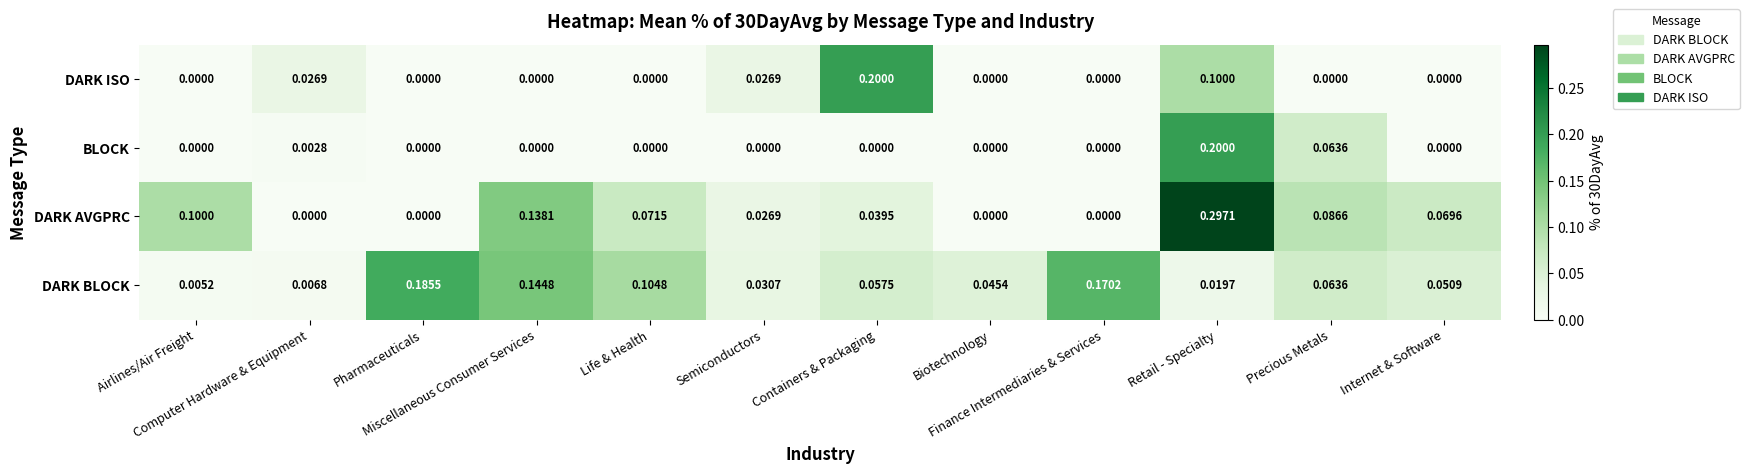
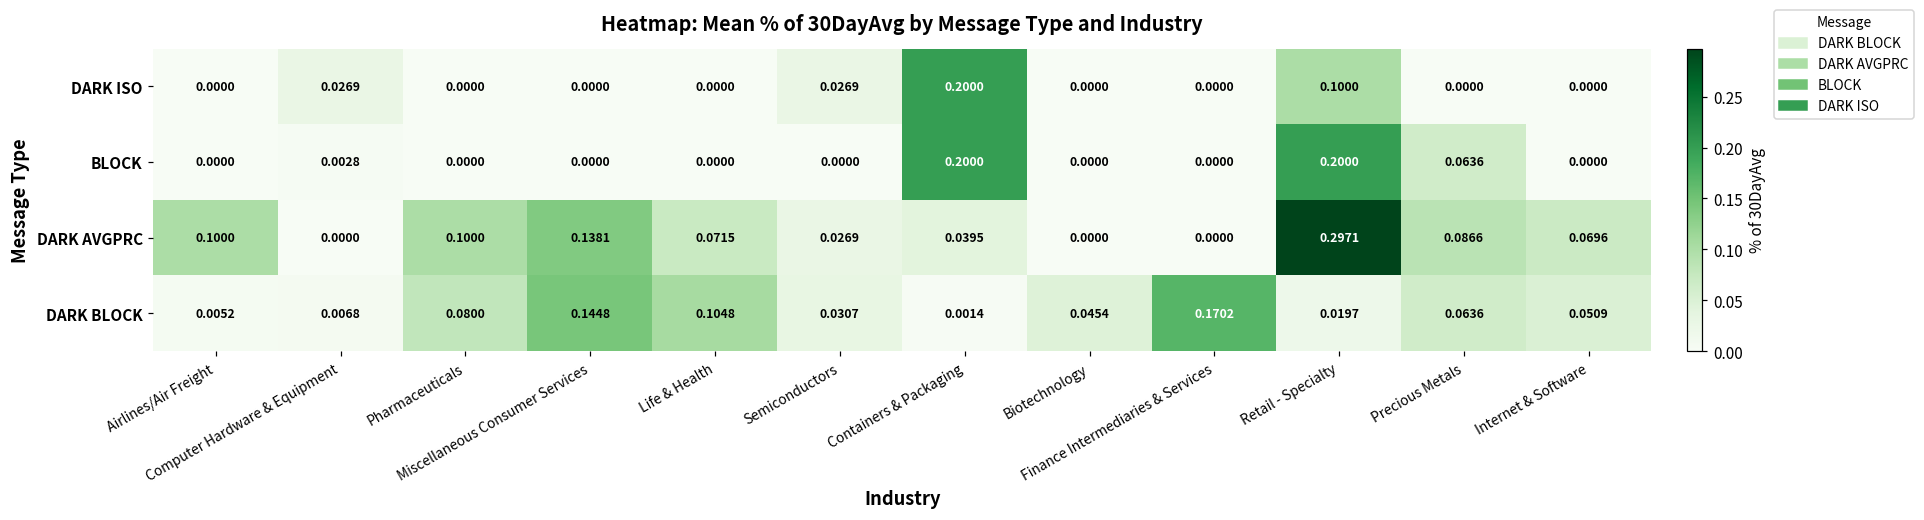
  {
    "DARK ISO": {
      "Airlines/Air Freight": 0.0000,
      "Computer Hardware & Equipment": 0.0269,
      "Pharmaceuticals": 0.0000,
      "Miscellaneous Consumer Services": 0.0000,
      "Life & Health": 0.0000,
      "Semiconductors": 0.0269,
      "Containers & Packaging": 0.2000,
      "Biotechnology": 0.0000,
      "Finance Intermediaries & Services": 0.0000,
      "Retail - Specialty": 0.1000,
      "Precious Metals": 0.0000,
      "Internet & Software": 0.0000
    },
    "BLOCK": {
      "Airlines/Air Freight": 0.0000,
      "Computer Hardware & Equipment": 0.0028,
      "Pharmaceuticals": 0.0000,
      "Miscellaneous Consumer Services": 0.0000,
      "Life & Health": 0.0000,
      "Semiconductors": 0.0000,
-     "Containers & Packaging": 0.0000,
+     "Containers & Packaging": 0.2000,
      "Biotechnology": 0.0000,
      "Finance Intermediaries & Services": 0.0000,
      "Retail - Specialty": 0.2000,
      "Precious Metals": 0.0636,
      "Internet & Software": 0.0000
    },
    "DARK AVGPRC": {
      "Airlines/Air Freight": 0.1000,
      "Computer Hardware & Equipment": 0.0000,
-     "Pharmaceuticals": 0.0000,
+     "Pharmaceuticals": 0.1000,
      "Miscellaneous Consumer Services": 0.1381,
      "Life & Health": 0.0715,
      "Semiconductors": 0.0269,
      "Containers & Packaging": 0.0395,
      "Biotechnology": 0.0000,
      "Finance Intermediaries & Services": 0.0000,
      "Retail - Specialty": 0.2971,
      "Precious Metals": 0.0866,
      "Internet & Software": 0.0696
    },
    "DARK BLOCK": {
      "Airlines/Air Freight": 0.0052,
      "Computer Hardware & Equipment": 0.0068,
-     "Pharmaceuticals": 0.1855,
+     "Pharmaceuticals": 0.0800,
      "Miscellaneous Consumer Services": 0.1448,
      "Life & Health": 0.1048,
      "Semiconductors": 0.0307,
-     "Containers & Packaging": 0.0575,
+     "Containers & Packaging": 0.0014,
      "Biotechnology": 0.0454,
      "Finance Intermediaries & Services": 0.1702,
      "Retail - Specialty": 0.0197,
      "Precious Metals": 0.0636,
      "Internet & Software": 0.0509
    }
  }
